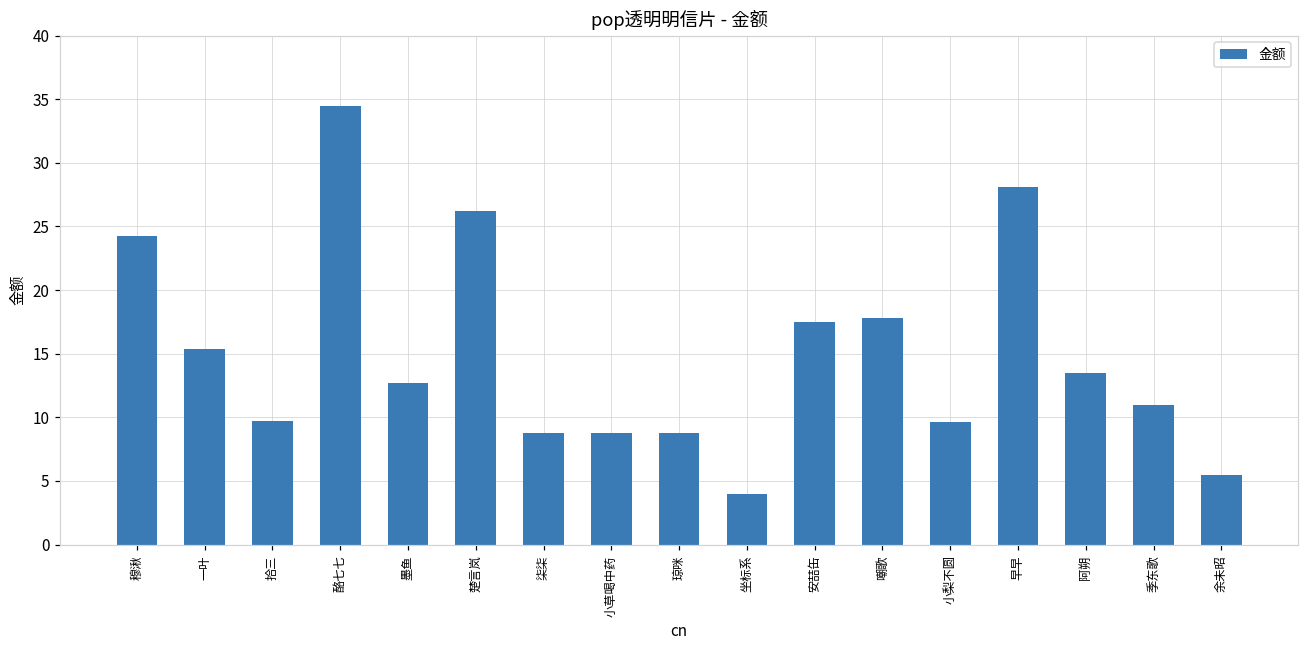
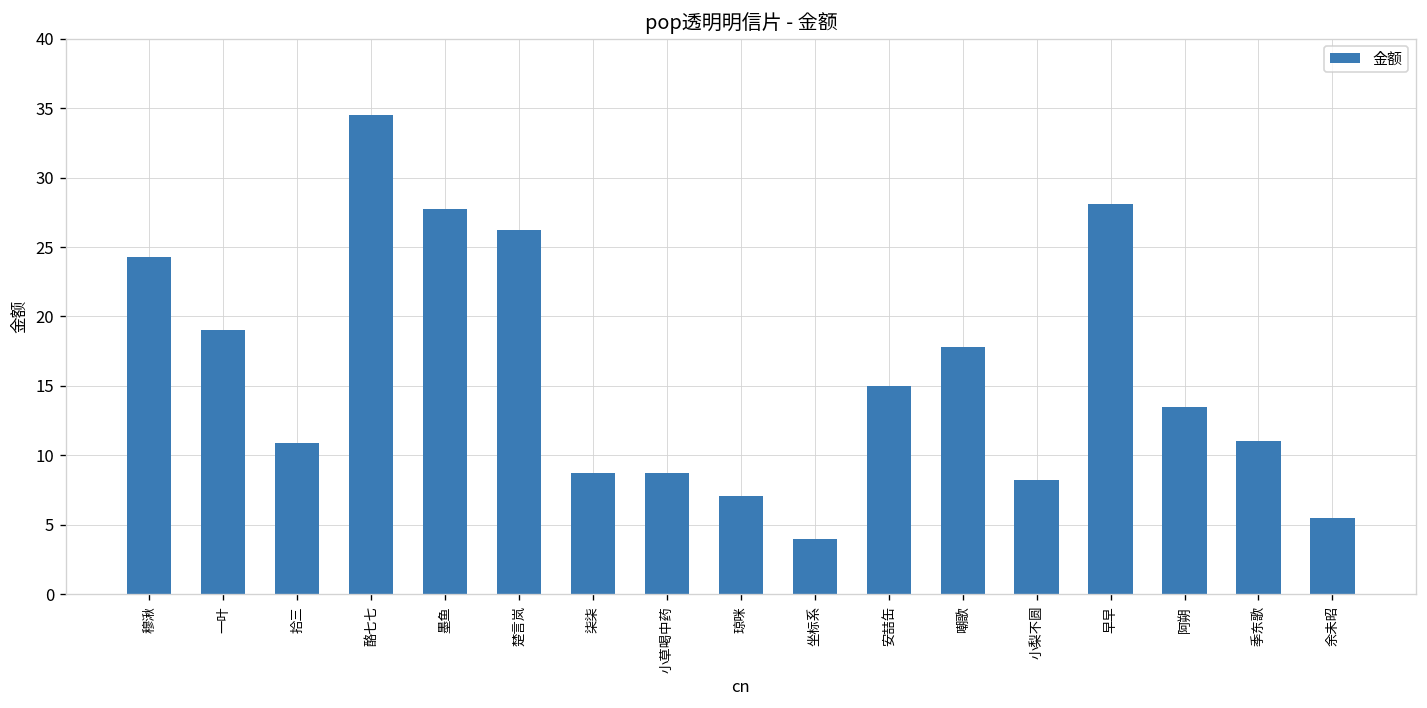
  {
    "穆湫": 24.3,
-   "一叶": 15.4,
-   "拾三": 9.8,
+   "一叶": 19.0,
+   "拾三": 10.9,
    "酪七七": 34.5,
-   "墨鱼": 12.7,
+   "墨鱼": 27.8,
    "楚言岚": 26.3,
    "柒柒": 8.8,
    "小草喝中药": 8.8,
-   "琼咪": 8.8,
+   "琼咪": 7.1,
    "坐标系": 4.0,
-   "安喆缶": 17.5,
+   "安喆缶": 15.0,
    "嘲歌": 17.8,
-   "小梨不圆": 9.6,
+   "小梨不圆": 8.3,
    "早早": 28.1,
    "阿朔": 13.5,
    "季东歌": 11.0,
    "余未昭": 5.5
  }
